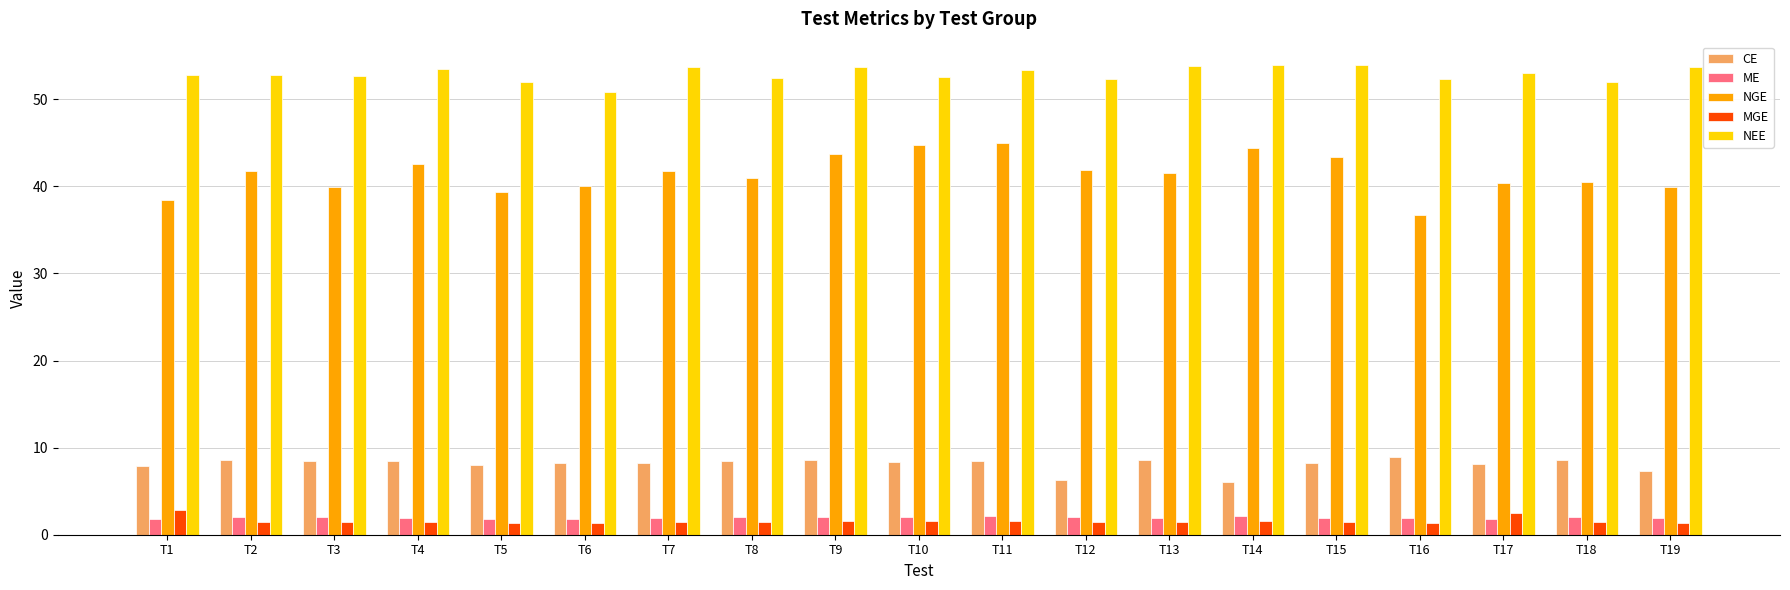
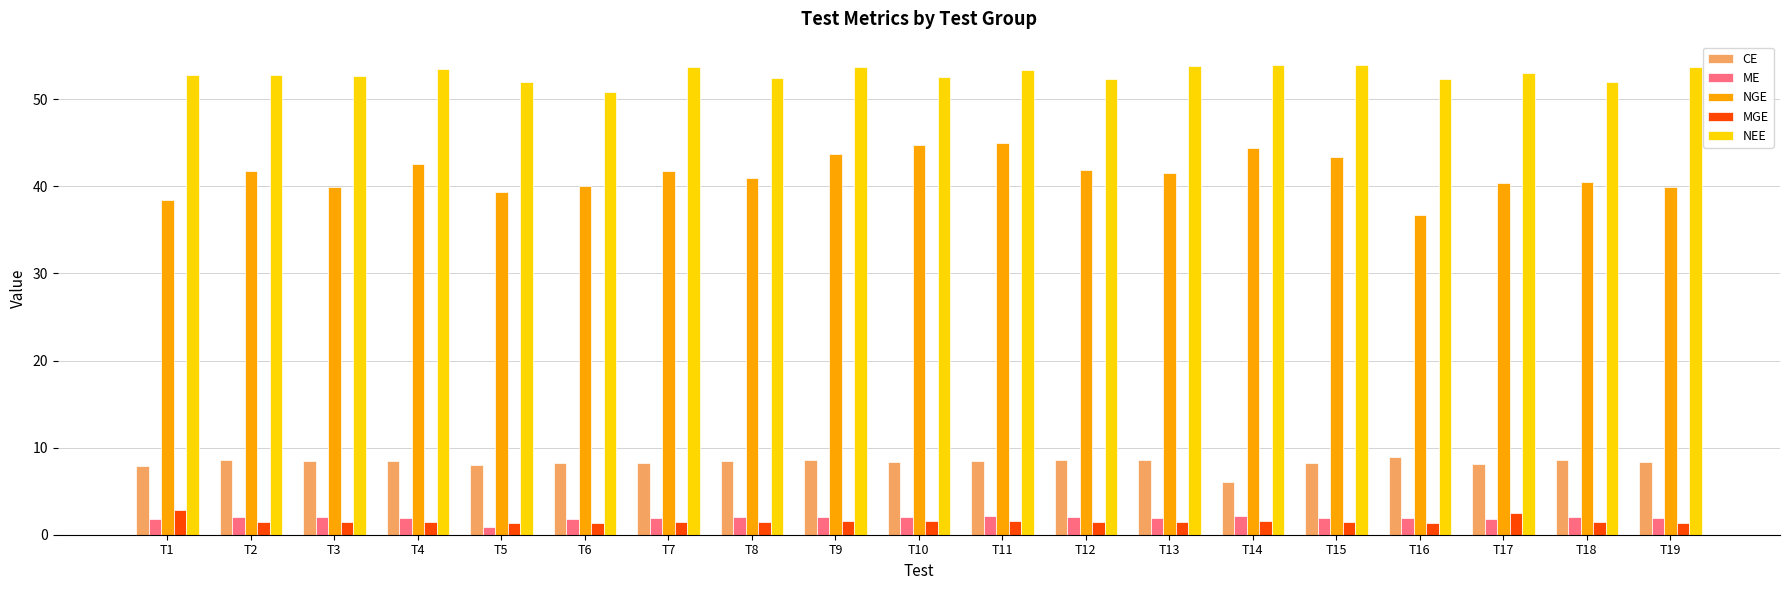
  {
    "CE": {
      "T1": 8,
      "T2": 9,
      "T3": 8,
      "T4": 9,
      "T5": 8,
      "T6": 8,
      "T7": 8,
      "T8": 9,
      "T9": 9,
      "T10": 8,
      "T11": 8,
-     "T12": 6,
+     "T12": 9,
      "T13": 9,
      "T14": 6,
      "T15": 8,
      "T16": 9,
      "T17": 8,
      "T18": 9,
-     "T19": 7
+     "T19": 8
    },
    "ME": {
      "T1": 2,
      "T2": 2,
      "T3": 2,
      "T4": 2,
-     "T5": 2,
+     "T5": 1,
      "T6": 2,
      "T7": 2,
      "T8": 2,
      "T9": 2,
      "T10": 2,
      "T11": 2,
      "T12": 2,
      "T13": 2,
      "T14": 2,
      "T15": 2,
      "T16": 2,
      "T17": 2,
      "T18": 2,
      "T19": 2
    },
    "MGE": {
      "T1": 3,
      "T2": 1,
      "T3": 1,
      "T4": 1,
      "T5": 1,
      "T6": 1,
      "T7": 1,
      "T8": 1,
      "T9": 2,
      "T10": 2,
      "T11": 2,
      "T12": 1,
      "T13": 1,
      "T14": 2,
      "T15": 1,
      "T16": 1,
      "T17": 3,
      "T18": 1,
      "T19": 1
    }
  }
